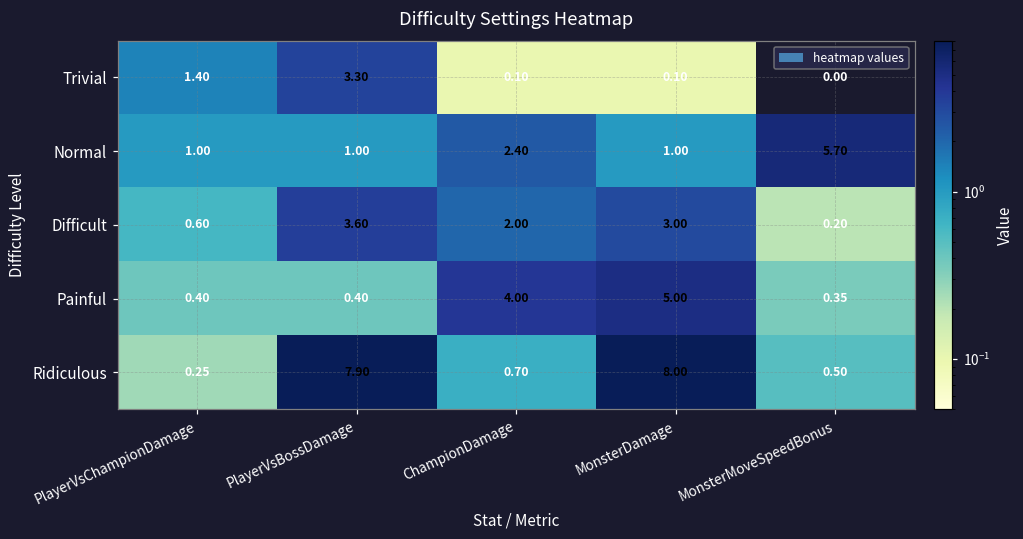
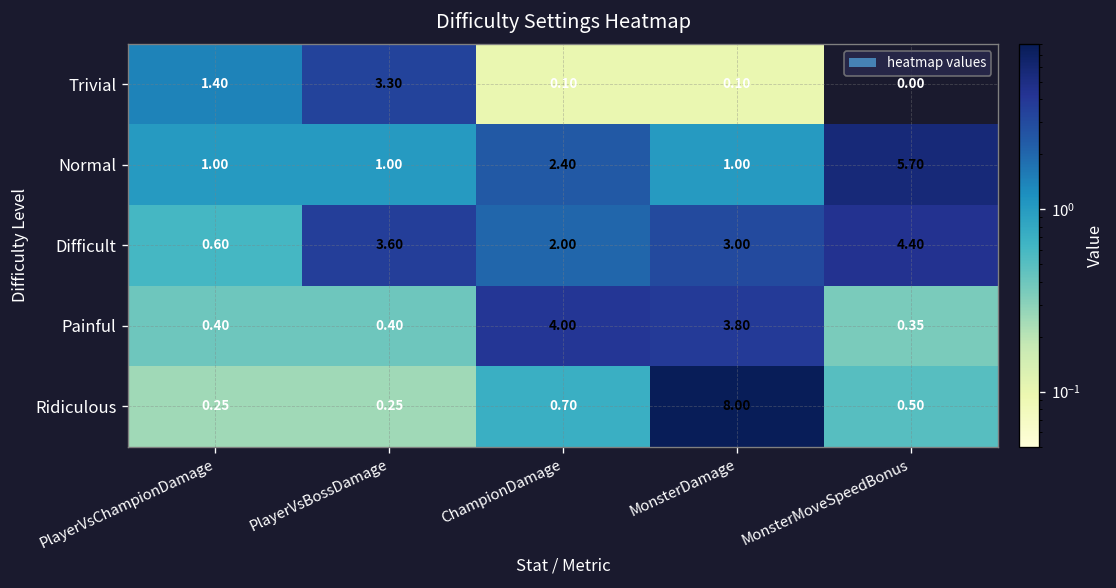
  {
    "Trivial": {
      "PlayerVsChampionDamage": 1.40,
      "PlayerVsBossDamage": 3.30,
      "ChampionDamage": 0.10,
      "MonsterDamage": 0.10,
      "MonsterMoveSpeedBonus": 0.00
    },
    "Normal": {
      "PlayerVsChampionDamage": 1.00,
      "PlayerVsBossDamage": 1.00,
      "ChampionDamage": 2.40,
      "MonsterDamage": 1.00,
      "MonsterMoveSpeedBonus": 5.70
    },
    "Difficult": {
      "PlayerVsChampionDamage": 0.60,
      "PlayerVsBossDamage": 3.60,
      "ChampionDamage": 2.00,
      "MonsterDamage": 3.00,
-     "MonsterMoveSpeedBonus": 0.20
+     "MonsterMoveSpeedBonus": 4.40
    },
    "Painful": {
      "PlayerVsChampionDamage": 0.40,
      "PlayerVsBossDamage": 0.40,
      "ChampionDamage": 4.00,
-     "MonsterDamage": 5.00,
+     "MonsterDamage": 3.80,
      "MonsterMoveSpeedBonus": 0.35
    },
    "Ridiculous": {
      "PlayerVsChampionDamage": 0.25,
-     "PlayerVsBossDamage": 7.90,
+     "PlayerVsBossDamage": 0.25,
      "ChampionDamage": 0.70,
      "MonsterDamage": 8.00,
      "MonsterMoveSpeedBonus": 0.50
    }
  }
